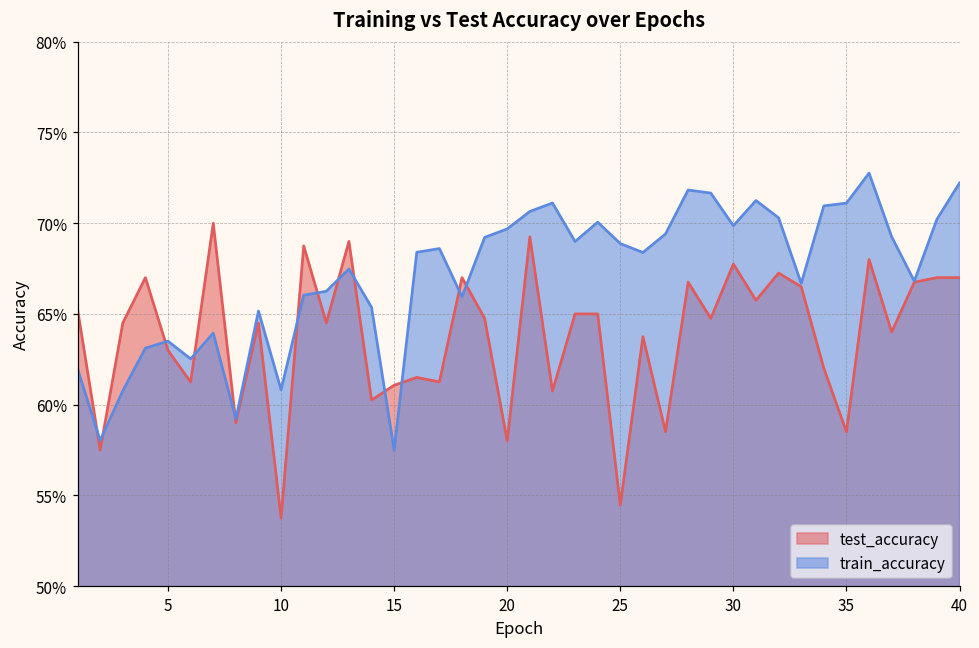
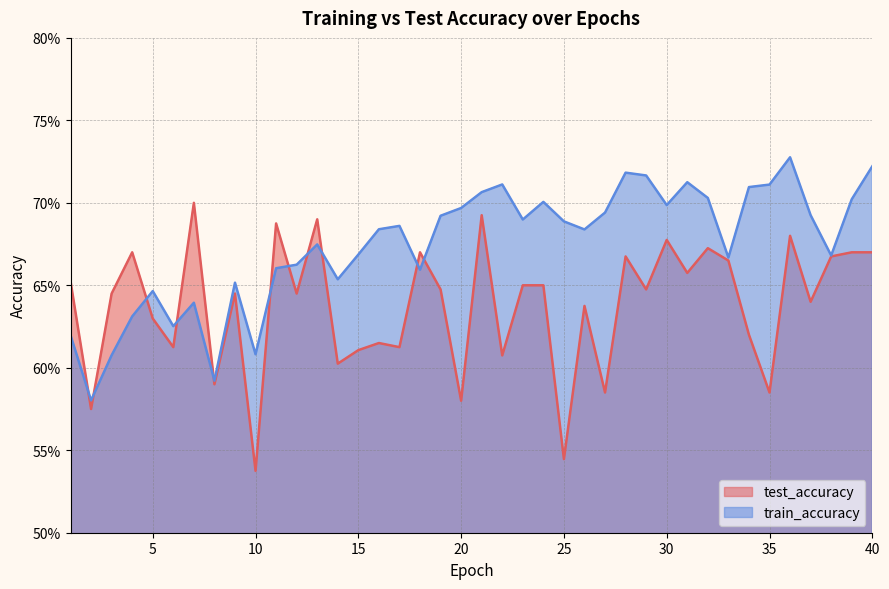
  {
    "test_accuracy": {
      "5": "63.0%",
      "10": "53.7%",
      "15": "61.1%",
      "20": "58.0%",
      "25": "54.5%",
      "30": "67.7%",
      "35": "58.5%",
      "40": "67.0%"
    },
    "train_accuracy": {
-     "5": "63.5%",
+     "5": "64.7%",
      "10": "60.8%",
-     "15": "57.5%",
+     "15": "66.9%",
      "20": "69.7%",
      "25": "68.9%",
      "30": "69.9%",
      "35": "71.1%",
      "40": "72.2%"
    }
  }
